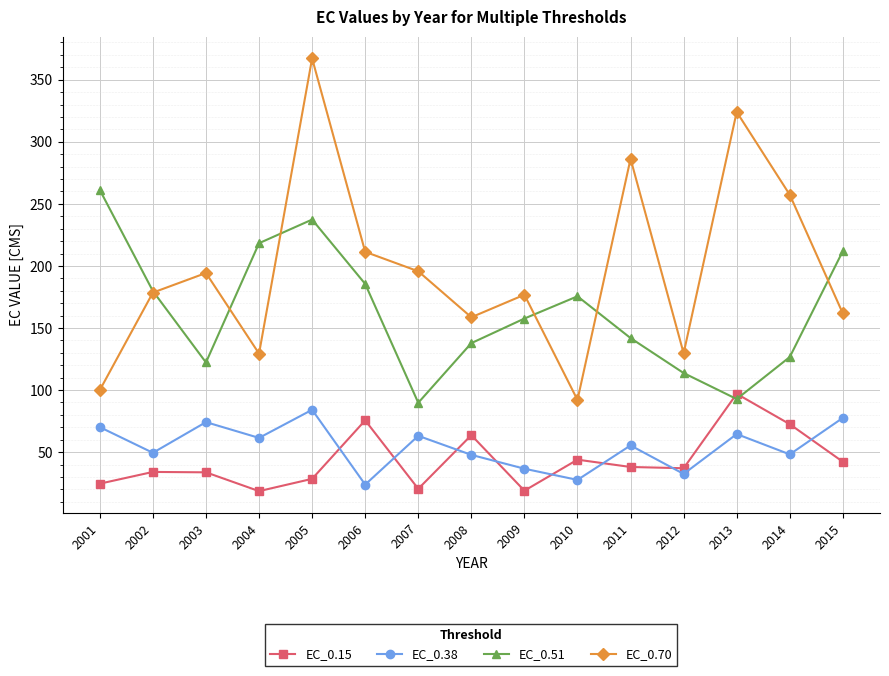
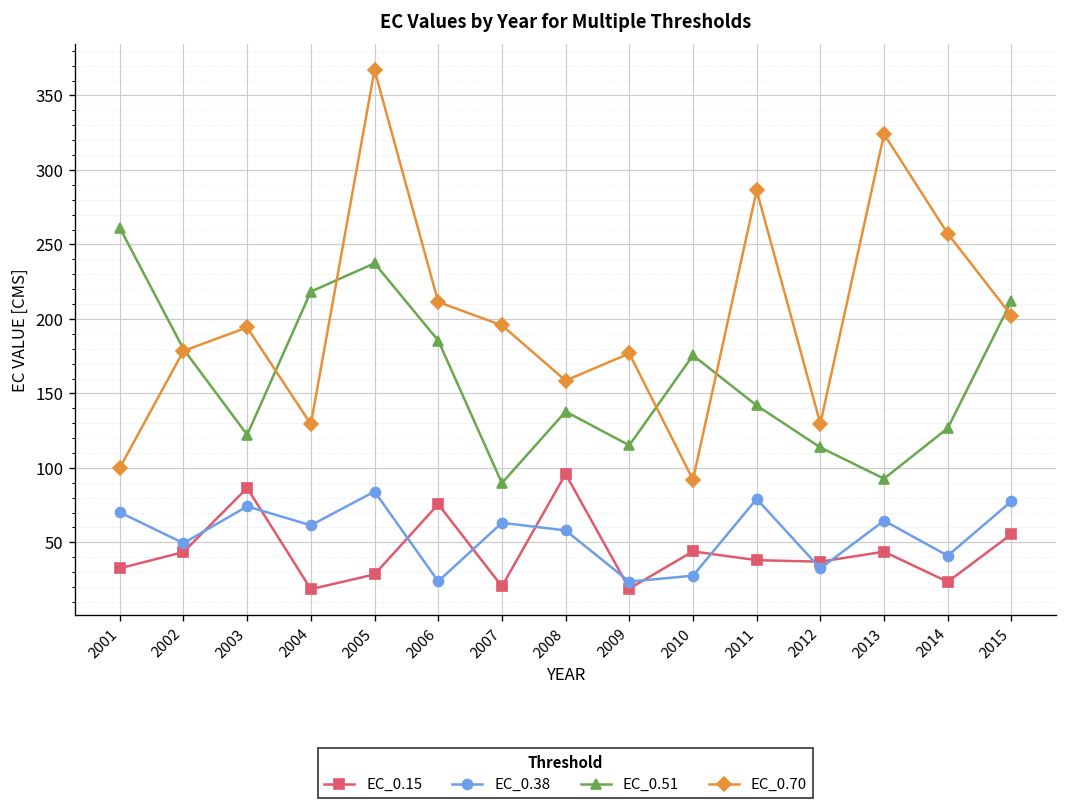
  {
    "EC_0.15": {
-     "2001": 25,
-     "2002": 34,
-     "2003": 34,
+     "2001": 33,
+     "2002": 43,
+     "2003": 87,
      "2004": 19,
      "2005": 29,
      "2006": 76,
      "2007": 20,
-     "2008": 64,
+     "2008": 96,
      "2009": 19,
      "2010": 44,
      "2011": 38,
      "2012": 37,
-     "2013": 97,
-     "2014": 73,
-     "2015": 42
+     "2013": 44,
+     "2014": 24,
+     "2015": 56
    },
    "EC_0.38": {
      "2001": 70,
      "2002": 49,
      "2003": 74,
      "2004": 61,
      "2005": 84,
      "2006": 24,
      "2007": 63,
-     "2008": 48,
-     "2009": 37,
+     "2008": 58,
+     "2009": 24,
      "2010": 28,
-     "2011": 55,
+     "2011": 79,
      "2012": 32,
      "2013": 65,
-     "2014": 48,
+     "2014": 41,
      "2015": 78
    },
    "EC_0.51": {
      "2001": 261,
      "2003": 122,
      "2004": 218,
      "2005": 237,
      "2006": 186,
      "2007": 90,
      "2008": 138,
-     "2009": 158,
+     "2009": 115,
      "2010": 176,
      "2011": 142,
      "2012": 114,
      "2013": 93,
      "2014": 127,
      "2015": 212
    },
    "EC_0.70": {
      "2001": 100,
      "2003": 194,
      "2004": 129,
      "2005": 367,
      "2006": 211,
      "2007": 196,
      "2008": 159,
      "2009": 177,
      "2010": 92,
      "2011": 286,
      "2012": 130,
      "2013": 324,
      "2014": 257,
-     "2015": 162
+     "2015": 202
    }
  }
